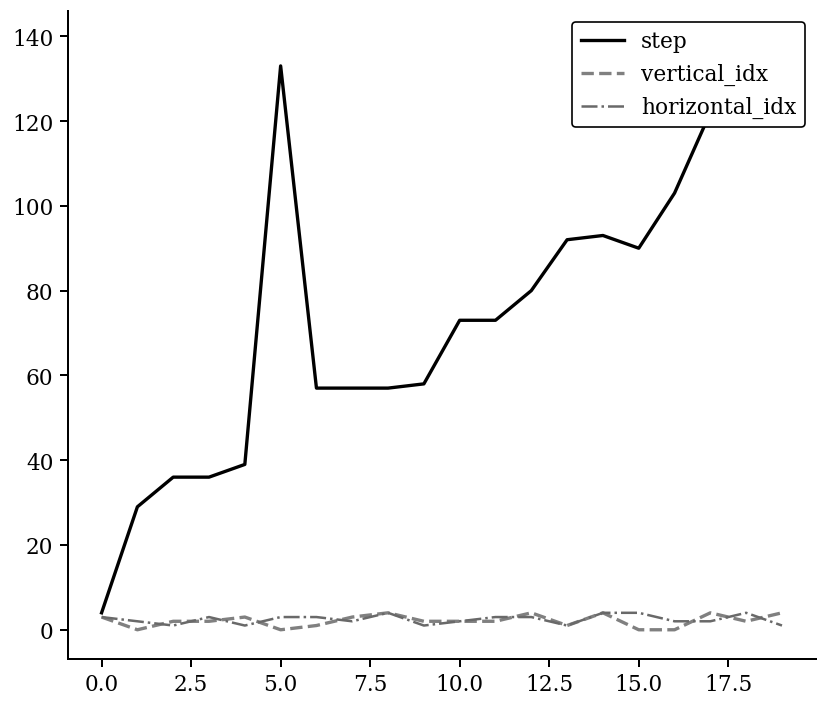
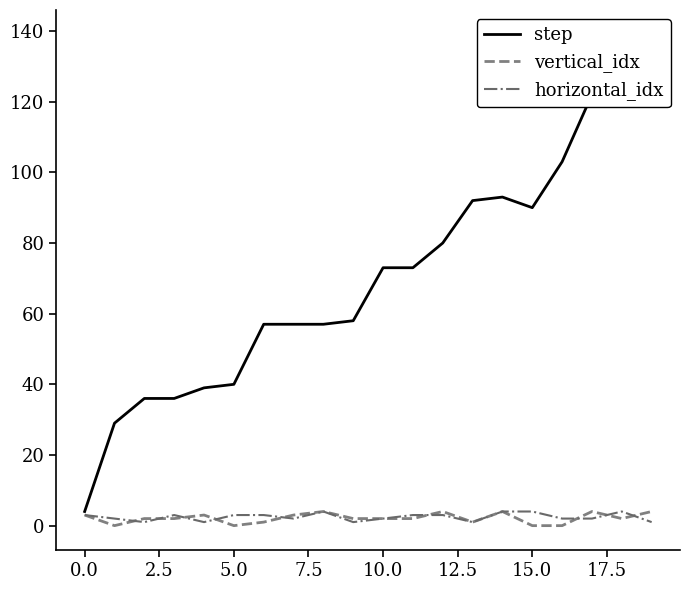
  {
    "step": {
      "0.0": 4,
-     "5.0": 133,
+     "5.0": 40,
      "10.0": 73,
      "15.0": 90
    }
  }
